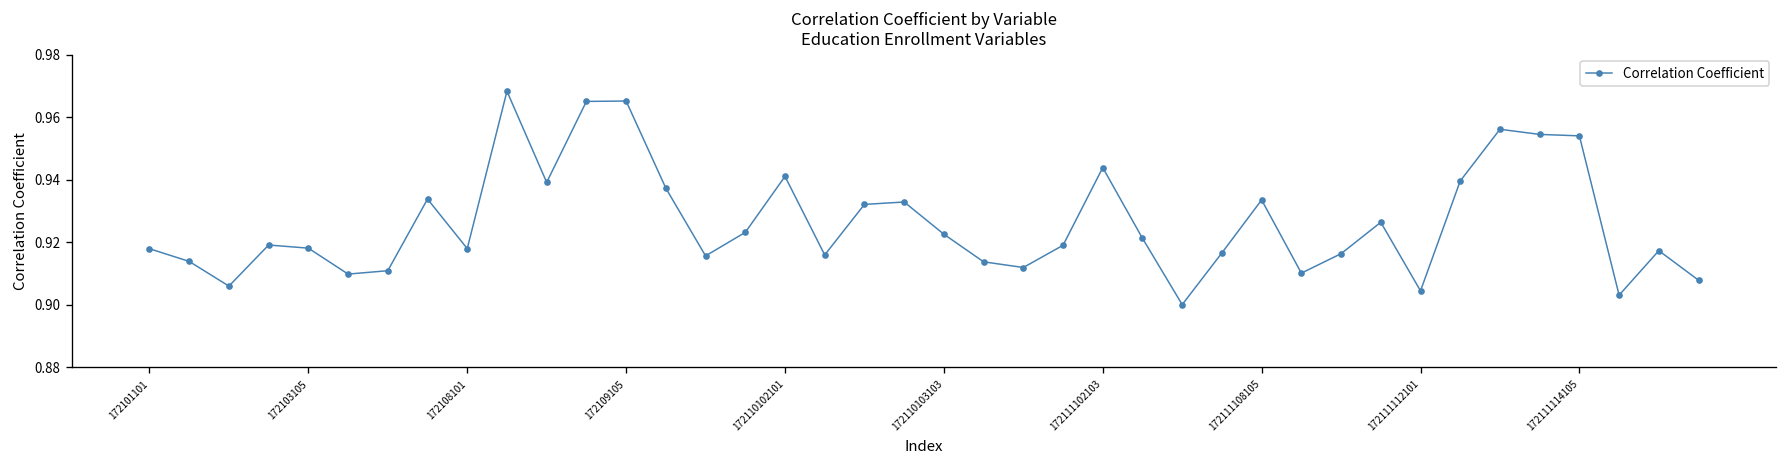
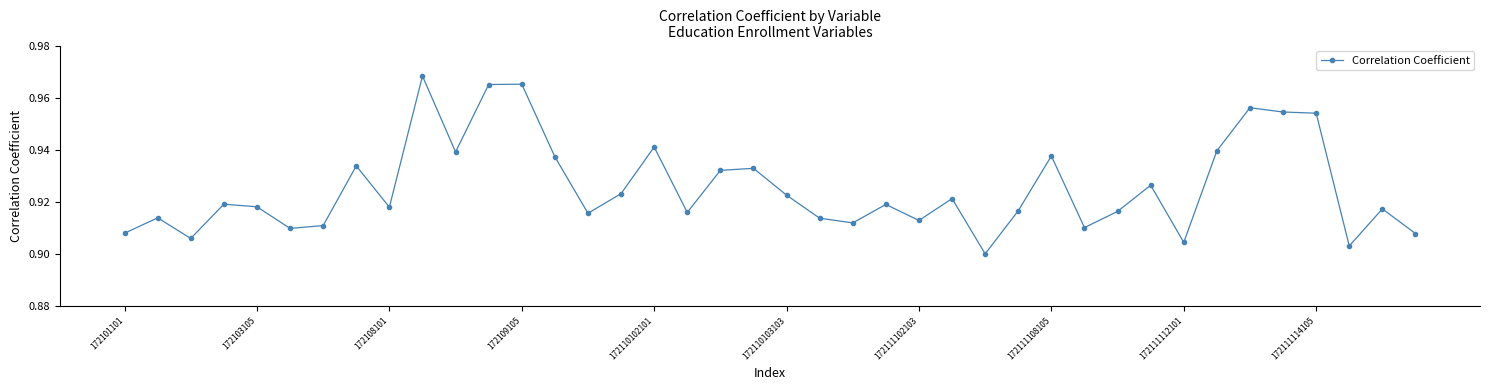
  {
-   "172101101": 0.918,
+   "172101101": 0.908,
    "172103105": 0.918,
    "172108101": 0.918,
    "172109105": 0.965,
    "172110102101": 0.941,
    "172110103103": 0.923,
-   "172111102103": 0.944,
-   "172111108105": 0.934,
+   "172111102103": 0.913,
+   "172111108105": 0.938,
    "172111112101": 0.904,
    "172111114105": 0.954
  }
